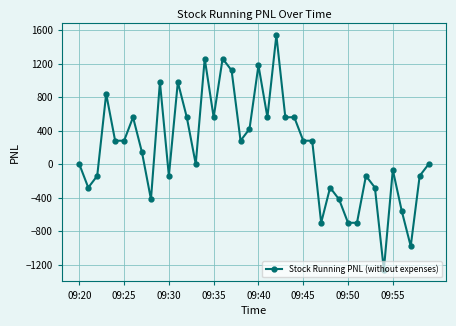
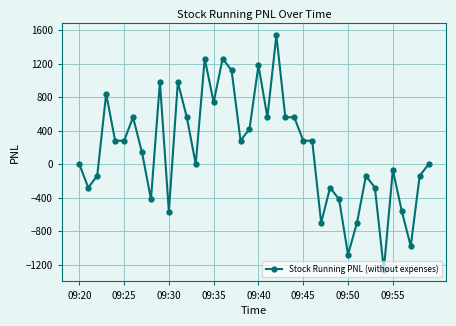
  {
    "09:20": 0,
    "09:25": 300,
-   "09:30": -100,
-   "09:35": 600,
+   "09:30": -600,
+   "09:35": 700,
    "09:40": 1200,
    "09:45": 300,
-   "09:50": -700,
+   "09:50": -1100,
    "09:55": -100
  }
